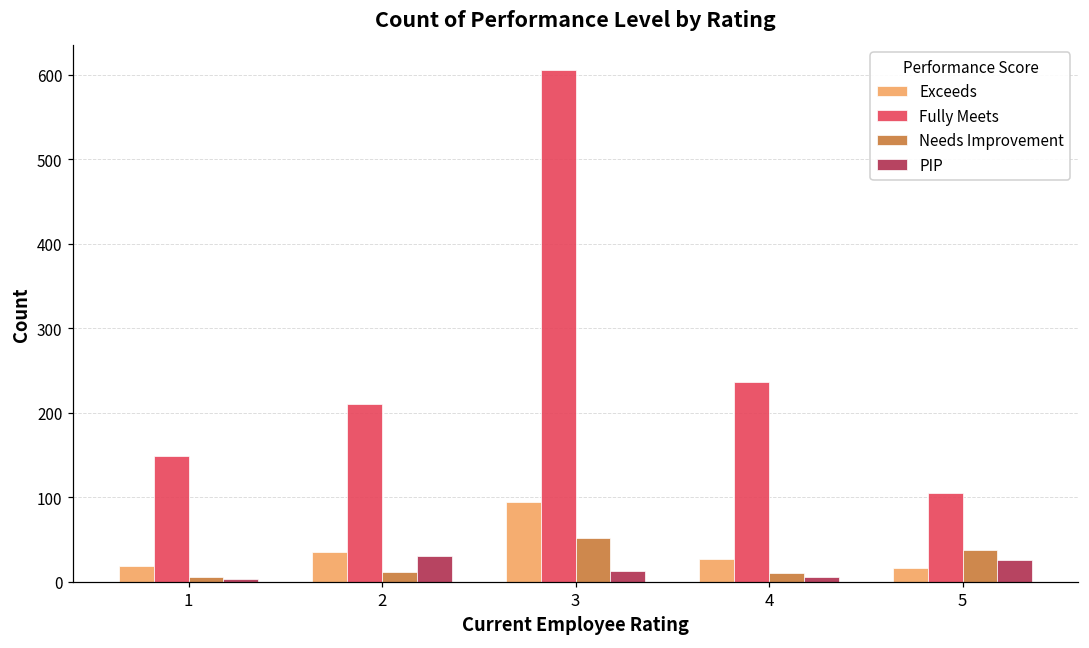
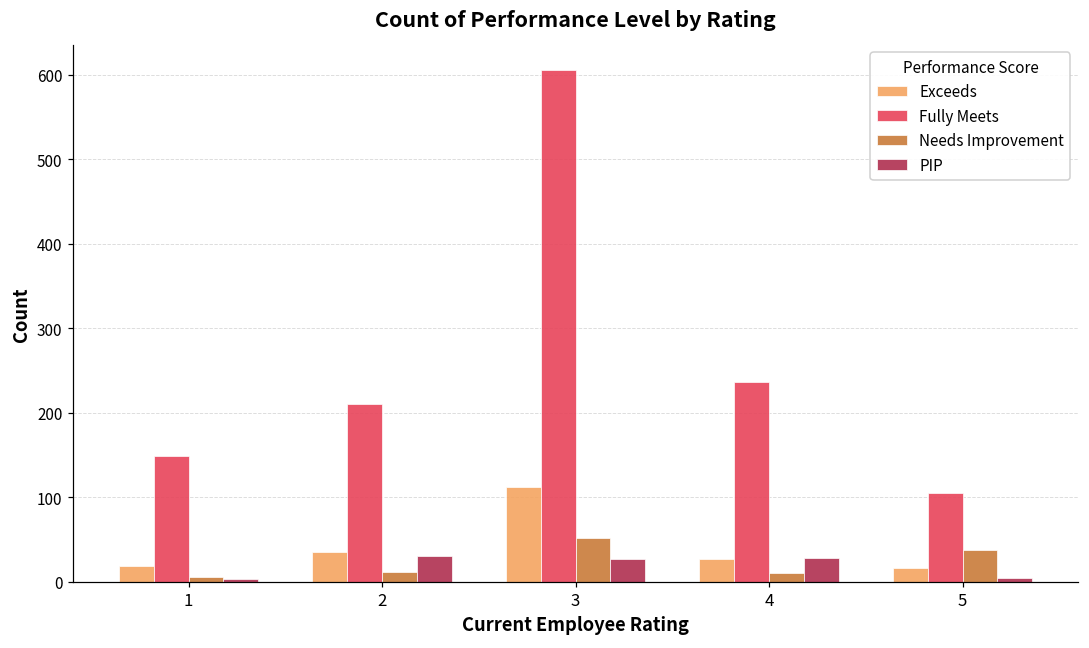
  {
    "Exceeds": {
      "1": 20,
      "2": 40,
-     "3": 90,
+     "3": 110,
      "4": 30,
      "5": 20
    },
    "Fully Meets": {
      "1": 150,
      "2": 210,
      "3": 610,
      "4": 240,
      "5": 110
    },
    "Needs Improvement": {
      "1": 10,
      "2": 10,
      "3": 50,
      "4": 10,
      "5": 40
    },
    "PIP": {
      "2": 30,
-     "3": 10,
-     "4": 10,
-     "5": 30
+     "3": 30,
+     "4": 30,
+     "5": 0
    }
  }
